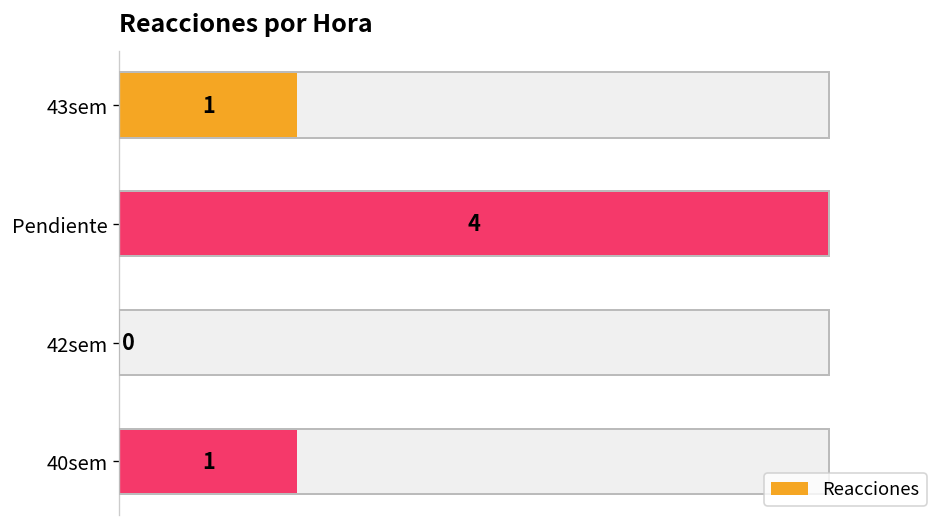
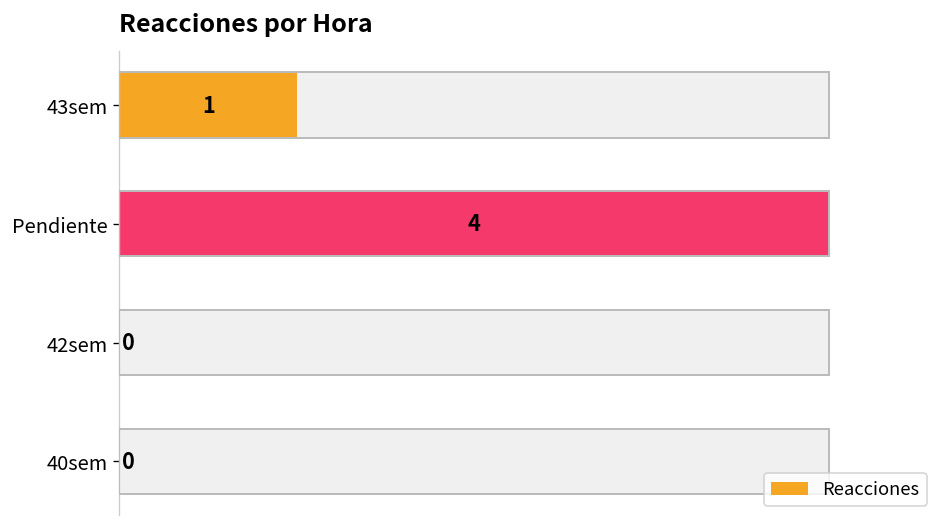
  {
    "Reacciones": {
      "Pendiente": 4,
      "42sem": 0,
-     "40sem": 1
+     "40sem": 0
    }
  }
